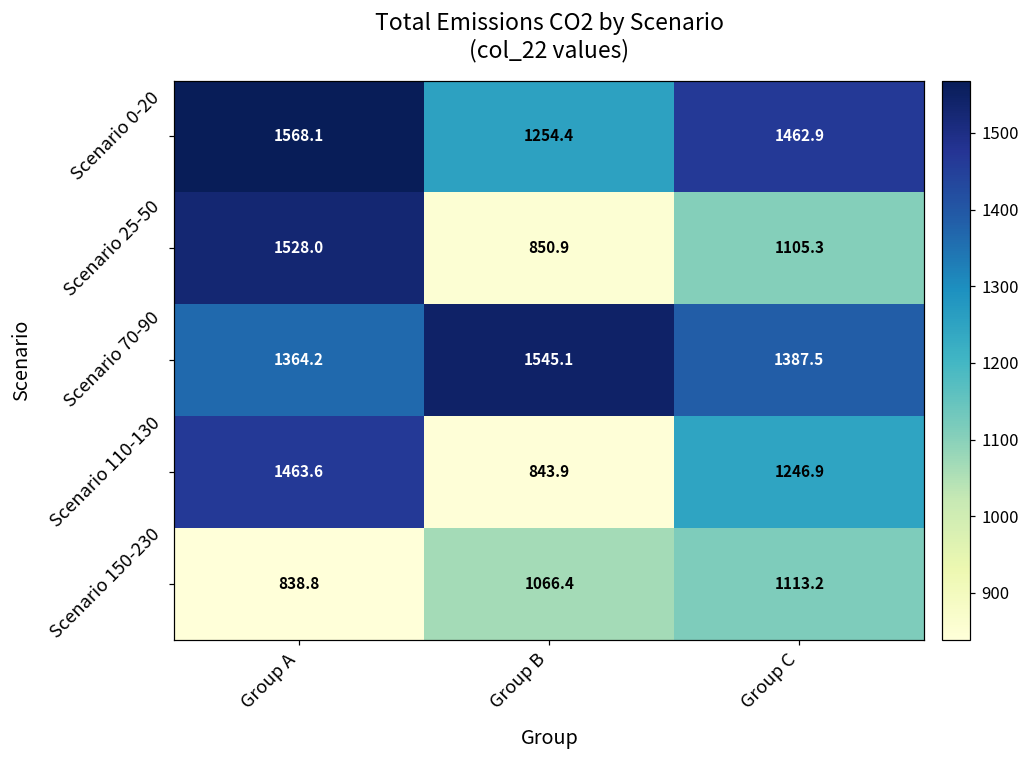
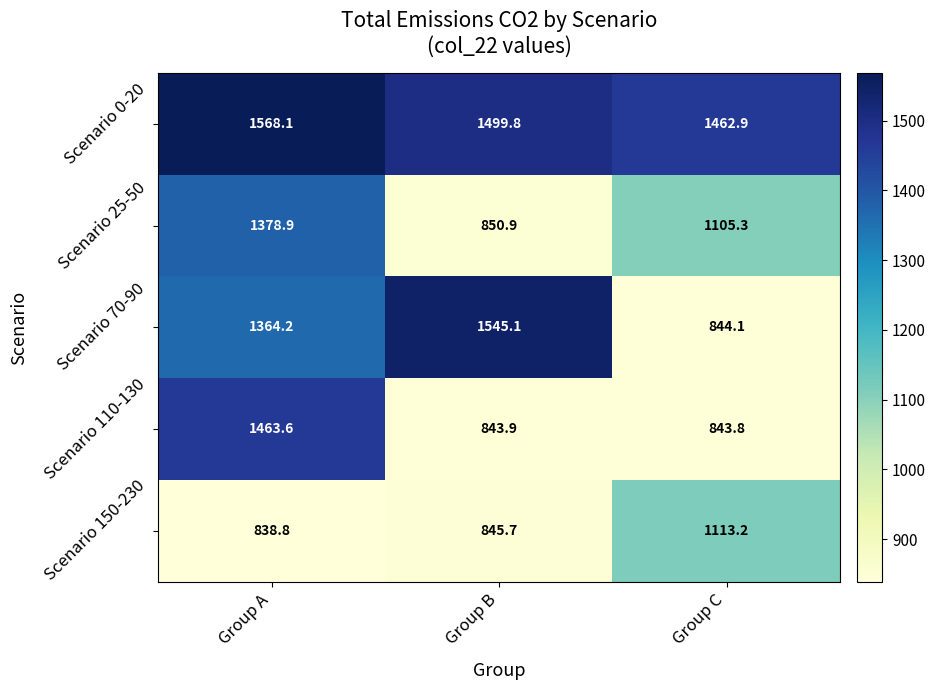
  {
    "Scenario 0-20": {
      "Group A": 1568.1,
-     "Group B": 1254.4,
+     "Group B": 1499.8,
      "Group C": 1462.9
    },
    "Scenario 25-50": {
-     "Group A": 1528.0,
+     "Group A": 1378.9,
      "Group B": 850.9,
      "Group C": 1105.3
    },
    "Scenario 70-90": {
      "Group A": 1364.2,
      "Group B": 1545.1,
-     "Group C": 1387.5
+     "Group C": 844.1
    },
    "Scenario 110-130": {
      "Group A": 1463.6,
      "Group B": 843.9,
-     "Group C": 1246.9
+     "Group C": 843.8
    },
    "Scenario 150-230": {
      "Group A": 838.8,
-     "Group B": 1066.4,
+     "Group B": 845.7,
      "Group C": 1113.2
    }
  }
